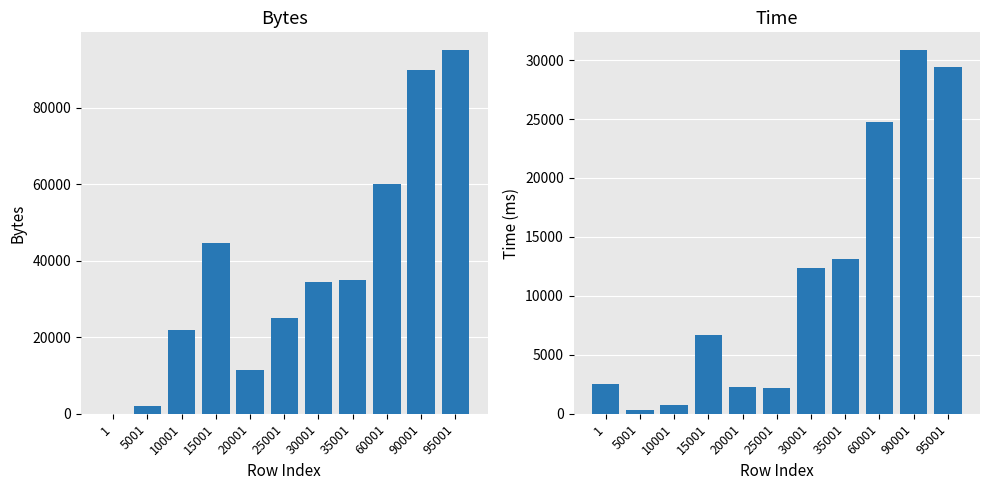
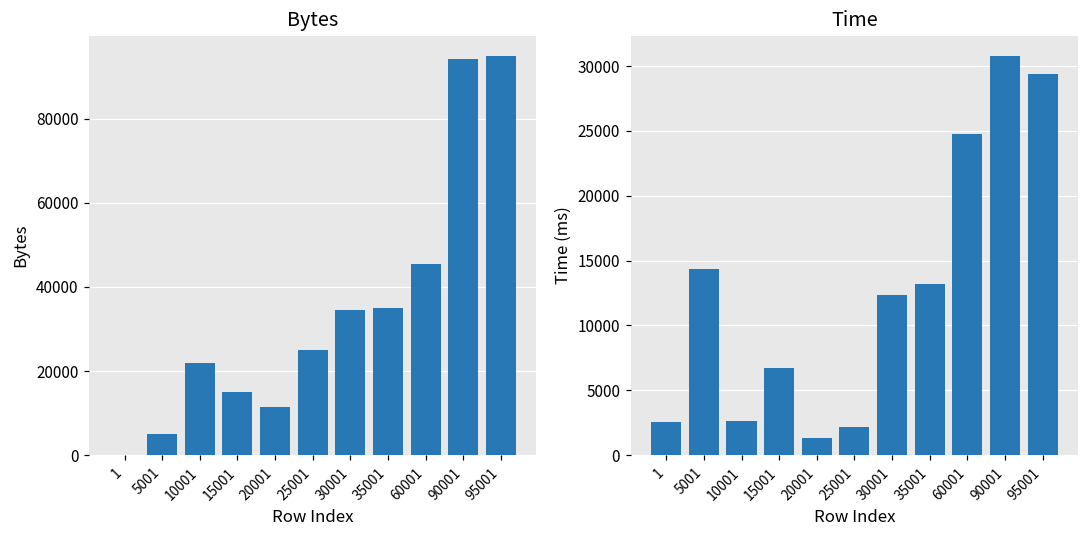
  {
    "Bytes": {
-     "5001": 2000,
+     "5001": 5000,
      "10001": 22000,
-     "15001": 45000,
+     "15001": 15000,
      "20001": 12000,
      "25001": 25000,
      "30001": 34000,
      "35001": 35000,
-     "60001": 60000,
-     "90001": 90000,
+     "60001": 45000,
+     "90001": 94000,
      "95001": 95000
    },
    "Time": {
      "1": 2600,
-     "5001": 400,
-     "10001": 700,
+     "5001": 14300,
+     "10001": 2600,
      "15001": 6700,
-     "20001": 2300,
+     "20001": 1300,
      "25001": 2200,
      "30001": 12400,
      "35001": 13200,
      "60001": 24800,
      "90001": 30800,
      "95001": 29400
    }
  }
